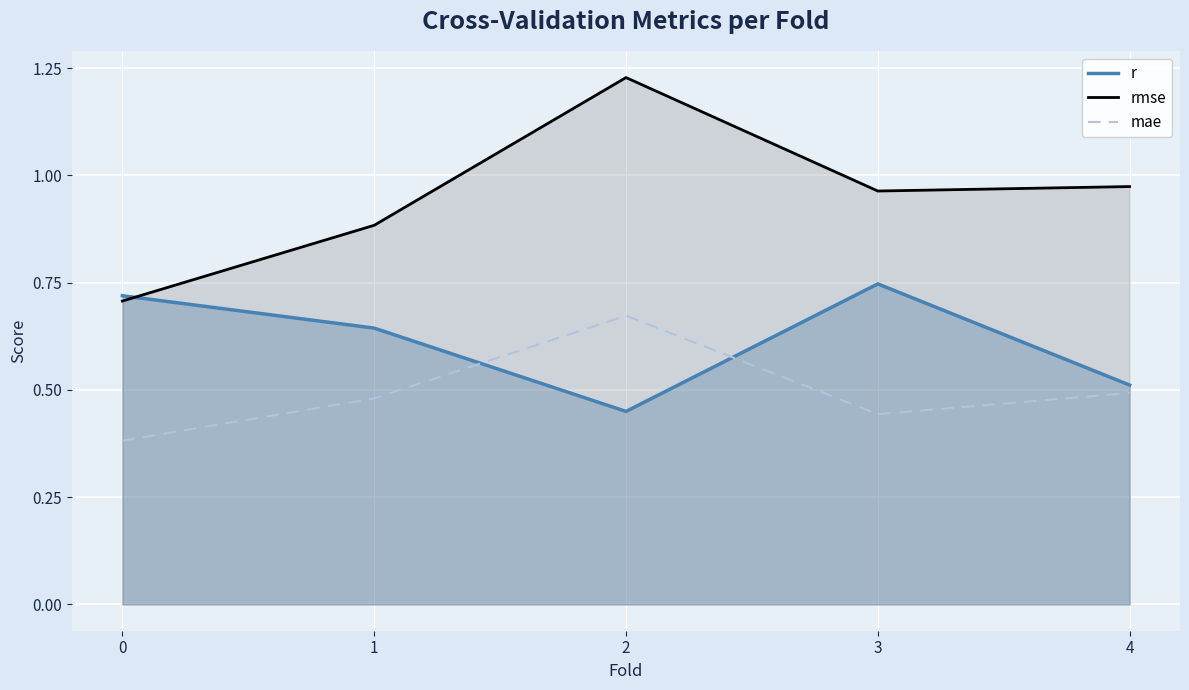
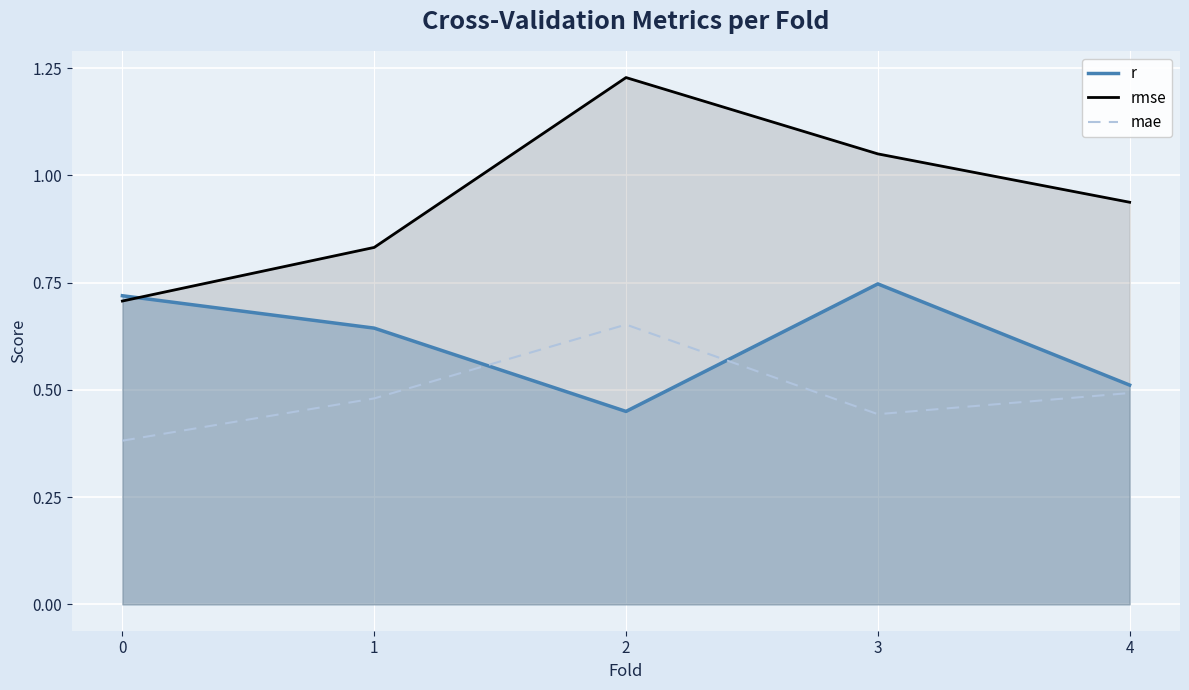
  {
    "r": {
      "0": 0.72,
      "1": 0.64,
      "2": 0.45,
      "3": 0.75,
      "4": 0.51
    },
    "rmse": {
      "0": 0.71,
-     "1": 0.88,
+     "1": 0.83,
      "2": 1.23,
-     "3": 0.96,
-     "4": 0.97
+     "3": 1.05,
+     "4": 0.94
    },
    "mae": {
      "0": 0.38,
      "1": 0.48,
-     "2": 0.67,
+     "2": 0.65,
      "3": 0.44,
      "4": 0.49
    }
  }
